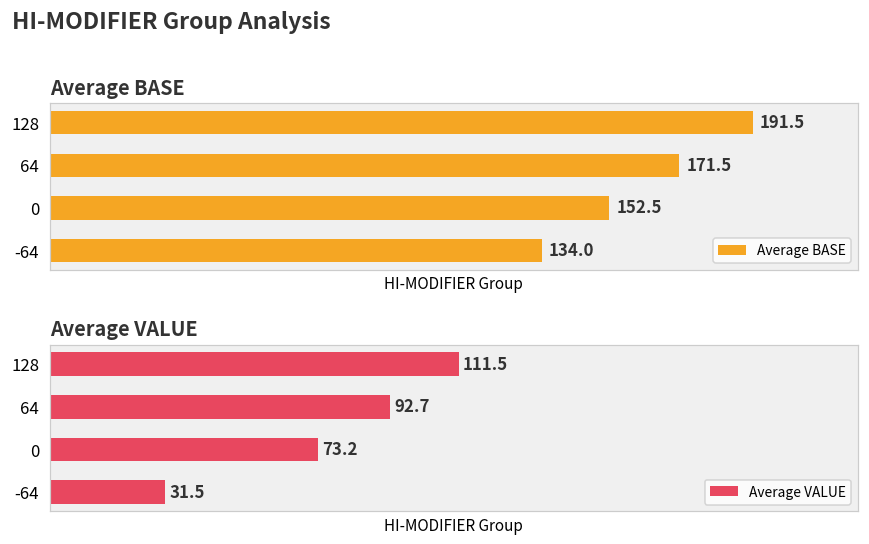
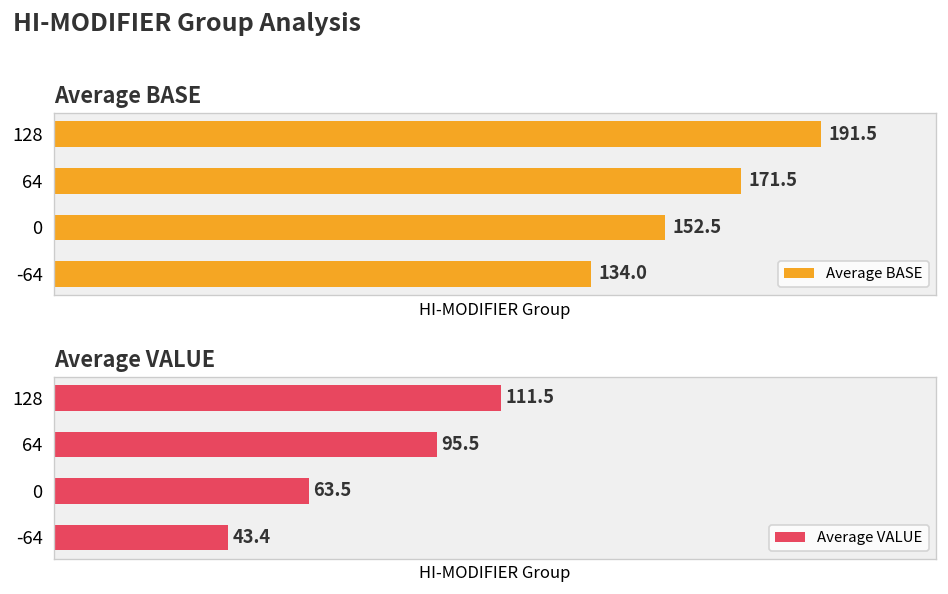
  {
    "Average BASE": {
      "128": 191.5,
      "64": 171.5,
      "0": 152.5,
      "-64": 134.0
    },
    "Average VALUE": {
      "128": 111.5,
-     "64": 92.7,
-     "0": 73.2,
-     "-64": 31.5
+     "64": 95.5,
+     "0": 63.5,
+     "-64": 43.4
    }
  }
